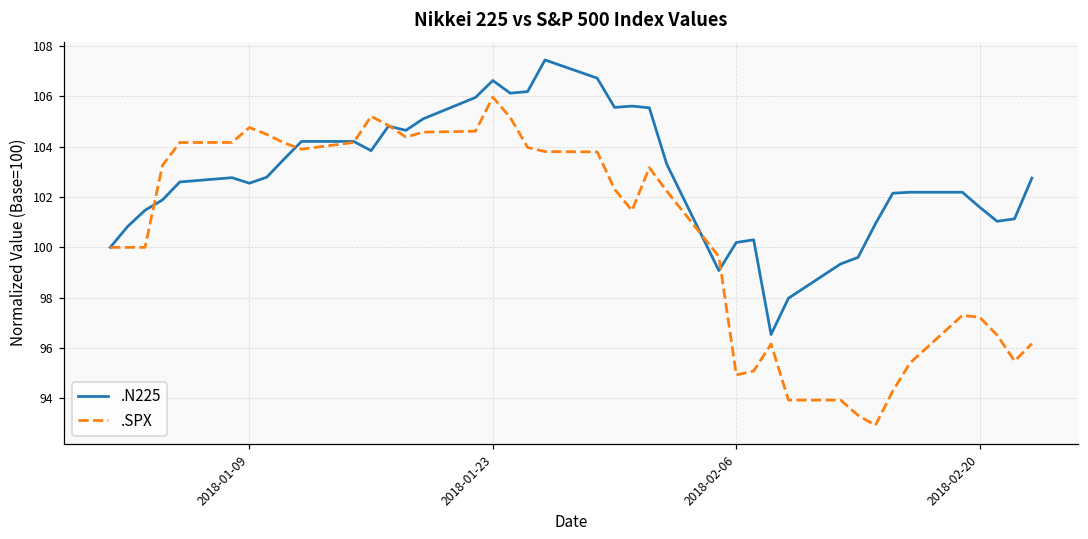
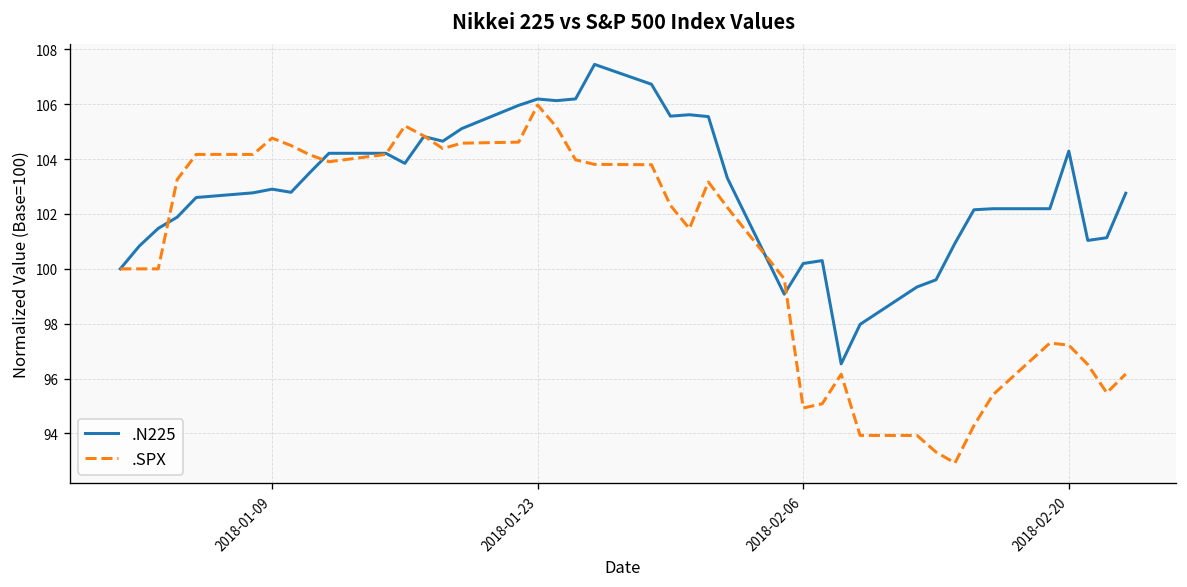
  {
    ".N225": {
-     "2018-01-09": 102.6,
-     "2018-01-23": 106.6,
+     "2018-01-09": 102.9,
+     "2018-01-23": 106.2,
      "2018-02-06": 100.2,
-     "2018-02-20": 101.6
+     "2018-02-20": 104.3
    },
    ".SPX": {
      "2018-01-09": 104.8,
      "2018-01-23": 106.0,
      "2018-02-06": 94.9,
      "2018-02-20": 97.2
    }
  }
